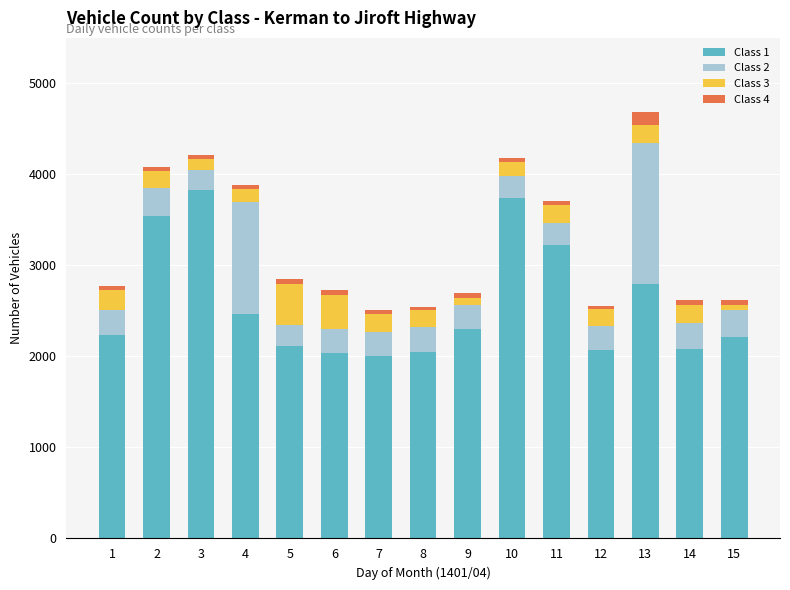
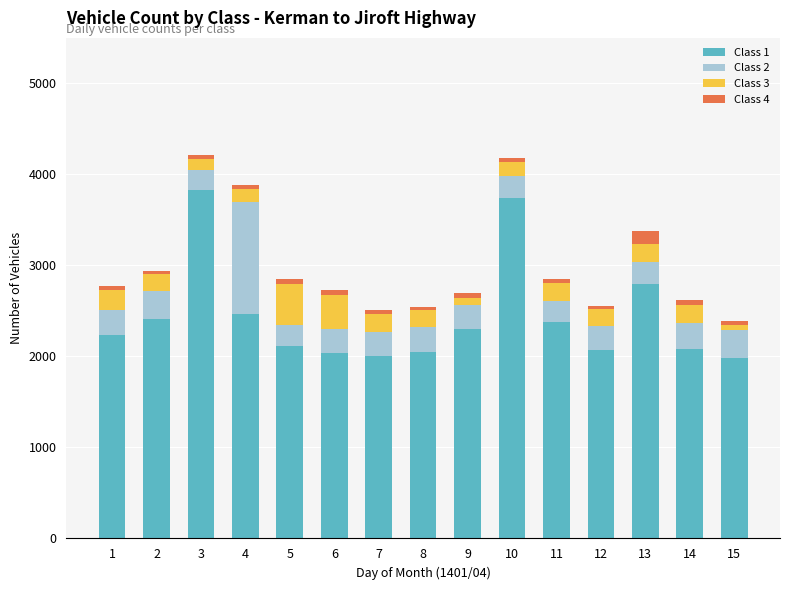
  {
    "Class 1": {
      "1": 2200,
-     "2": 3500,
+     "2": 2400,
      "3": 3800,
      "4": 2500,
      "5": 2100,
      "6": 2000,
      "7": 2000,
      "8": 2100,
      "9": 2300,
      "10": 3700,
-     "11": 3200,
+     "11": 2400,
      "12": 2100,
      "13": 2800,
      "14": 2100,
-     "15": 2200
+     "15": 2000
    },
    "Class 2": {
      "1": 300,
      "2": 300,
      "3": 200,
      "4": 1200,
      "5": 200,
      "6": 300,
      "7": 300,
      "8": 300,
      "9": 300,
      "10": 200,
      "11": 200,
      "12": 300,
-     "13": 1600,
+     "13": 200,
      "14": 300,
      "15": 300
    },
    "Class 3": {
      "1": 200,
      "2": 200,
      "3": 100,
      "4": 100,
      "5": 500,
      "6": 400,
      "7": 200,
      "8": 200,
      "9": 100,
      "10": 200,
      "11": 200,
      "12": 200,
      "13": 200,
      "14": 200,
      "15": 100
    },
    "Class 4": {
      "1": 0,
      "2": 0,
      "3": 0,
      "4": 0,
      "5": 0,
      "6": 100,
      "7": 0,
      "8": 0,
      "9": 100,
      "10": 0,
      "11": 0,
      "12": 0,
      "13": 100,
      "14": 100,
      "15": 0
    }
  }
